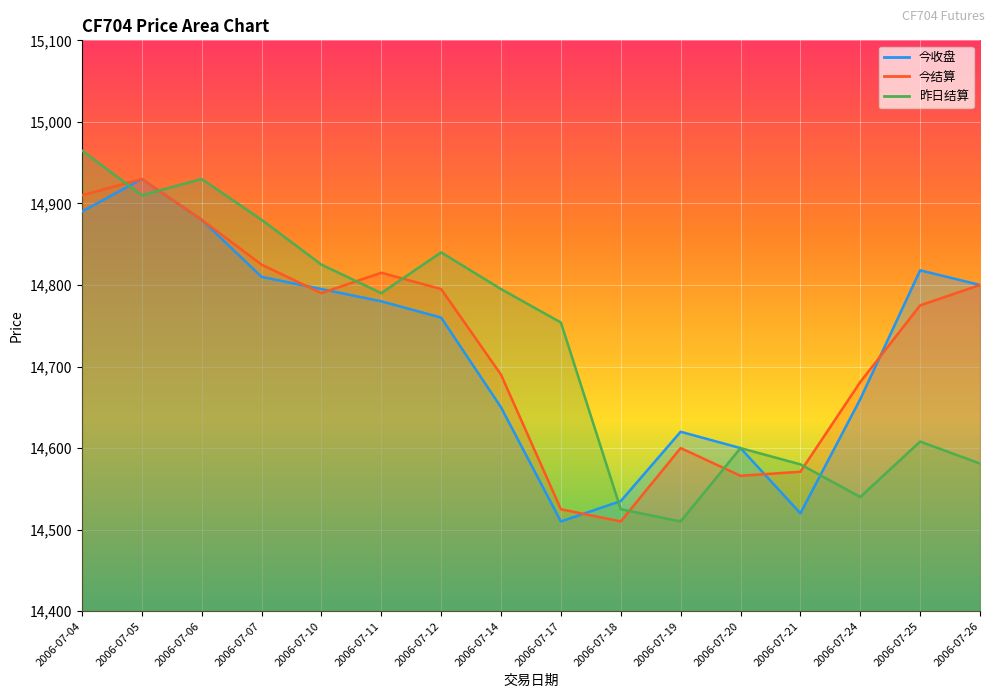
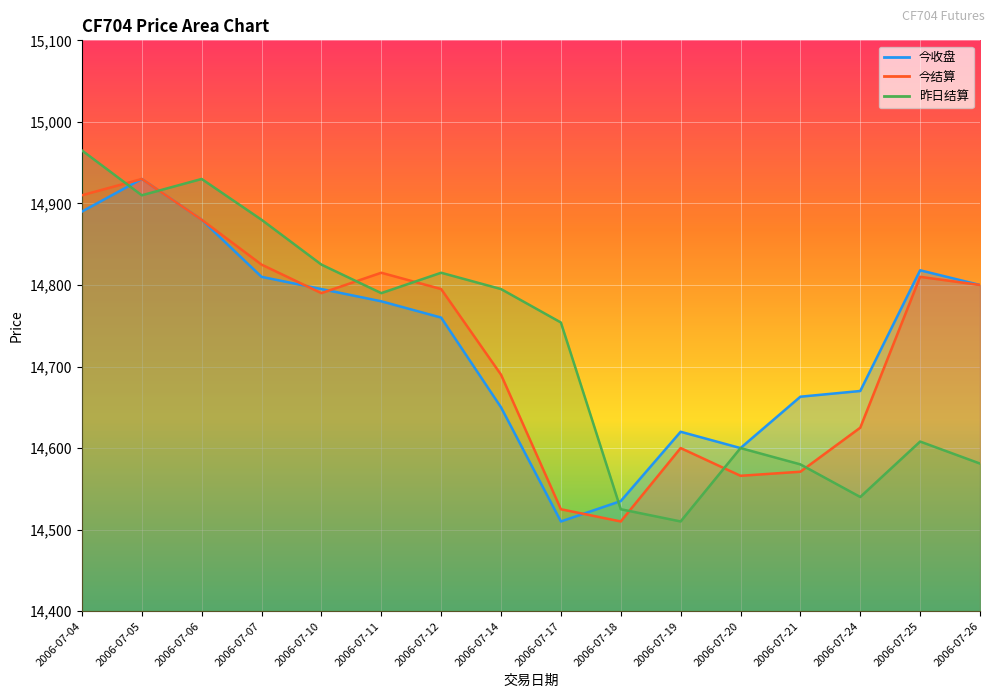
  {
    "今收盘": {
      "2006-07-04": "14,890",
      "2006-07-07": "14,810",
      "2006-07-10": "14,800",
      "2006-07-11": "14,780",
      "2006-07-12": "14,760",
      "2006-07-14": "14,650",
      "2006-07-17": "14,510",
      "2006-07-18": "14,540",
      "2006-07-19": "14,620",
-     "2006-07-21": "14,520",
-     "2006-07-24": "14,660",
+     "2006-07-21": "14,660",
+     "2006-07-24": "14,670",
      "2006-07-25": "14,820"
    },
    "今结算": {
      "2006-07-04": "14,910",
      "2006-07-07": "14,830",
      "2006-07-10": "14,790",
      "2006-07-11": "14,820",
      "2006-07-12": "14,800",
      "2006-07-14": "14,690",
      "2006-07-17": "14,530",
      "2006-07-18": "14,510",
      "2006-07-19": "14,600",
      "2006-07-20": "14,570",
      "2006-07-21": "14,570",
-     "2006-07-24": "14,680",
-     "2006-07-25": "14,780"
+     "2006-07-24": "14,630",
+     "2006-07-25": "14,810"
    },
    "昨日结算": {
      "2006-07-04": "14,970",
      "2006-07-05": "14,910",
      "2006-07-06": "14,930",
      "2006-07-07": "14,880",
      "2006-07-10": "14,830",
      "2006-07-11": "14,790",
-     "2006-07-12": "14,840",
+     "2006-07-12": "14,820",
      "2006-07-14": "14,800",
      "2006-07-17": "14,750",
      "2006-07-18": "14,530",
      "2006-07-19": "14,510",
      "2006-07-21": "14,580",
      "2006-07-24": "14,540",
      "2006-07-25": "14,610",
      "2006-07-26": "14,580"
    }
  }
